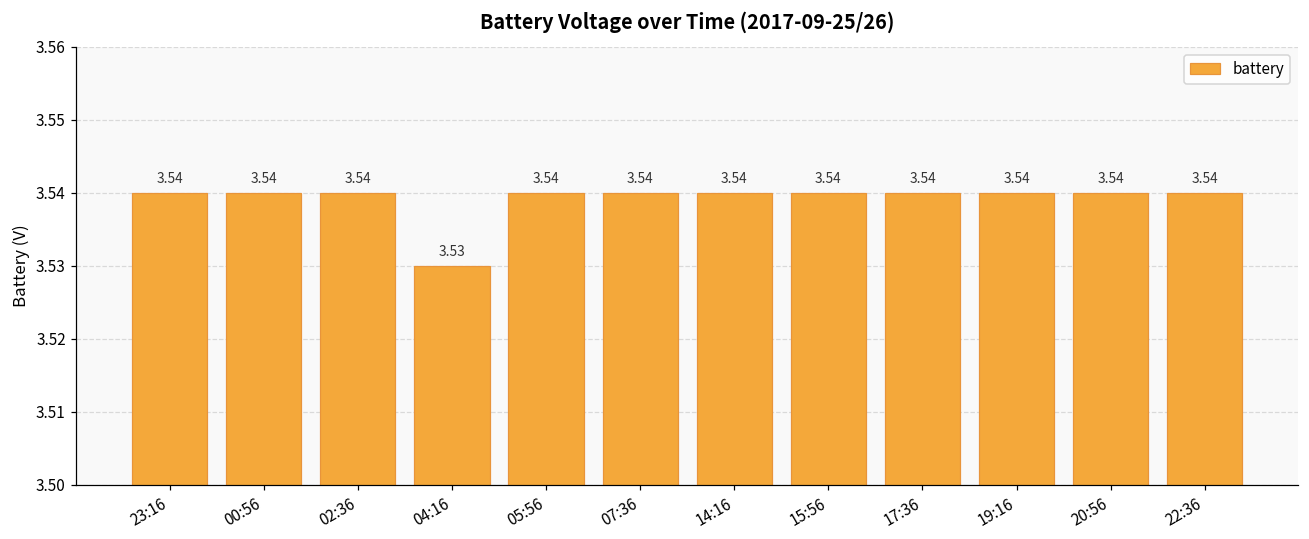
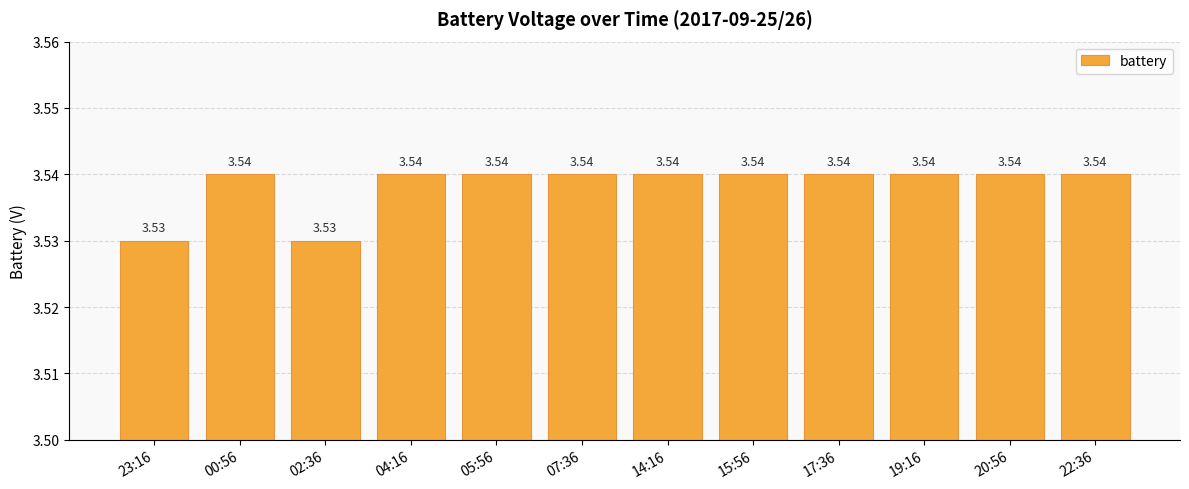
  {
-   "23:16": 3.54,
+   "23:16": 3.53,
    "00:56": 3.54,
-   "02:36": 3.54,
-   "04:16": 3.53,
+   "02:36": 3.53,
+   "04:16": 3.54,
    "05:56": 3.54,
    "07:36": 3.54,
    "14:16": 3.54,
    "15:56": 3.54,
    "17:36": 3.54,
    "19:16": 3.54,
    "20:56": 3.54,
    "22:36": 3.54
  }
